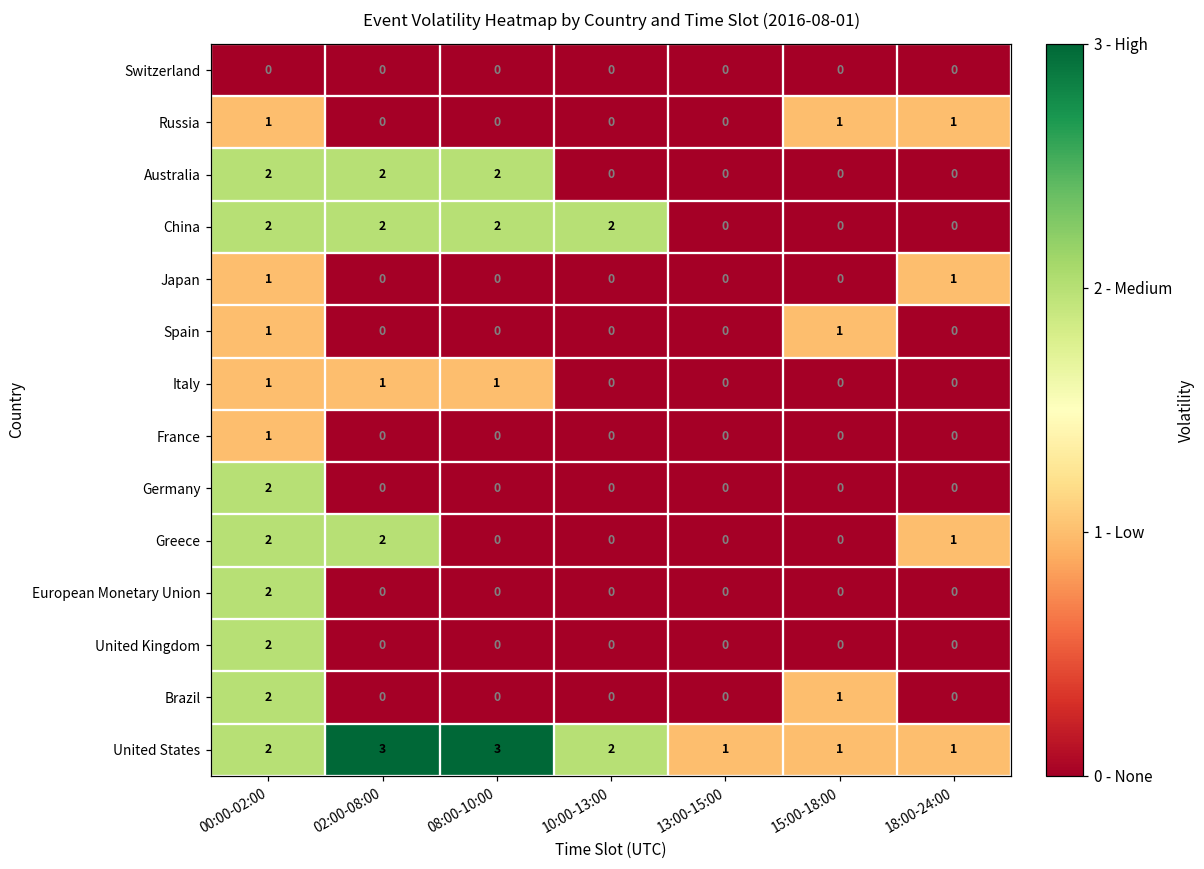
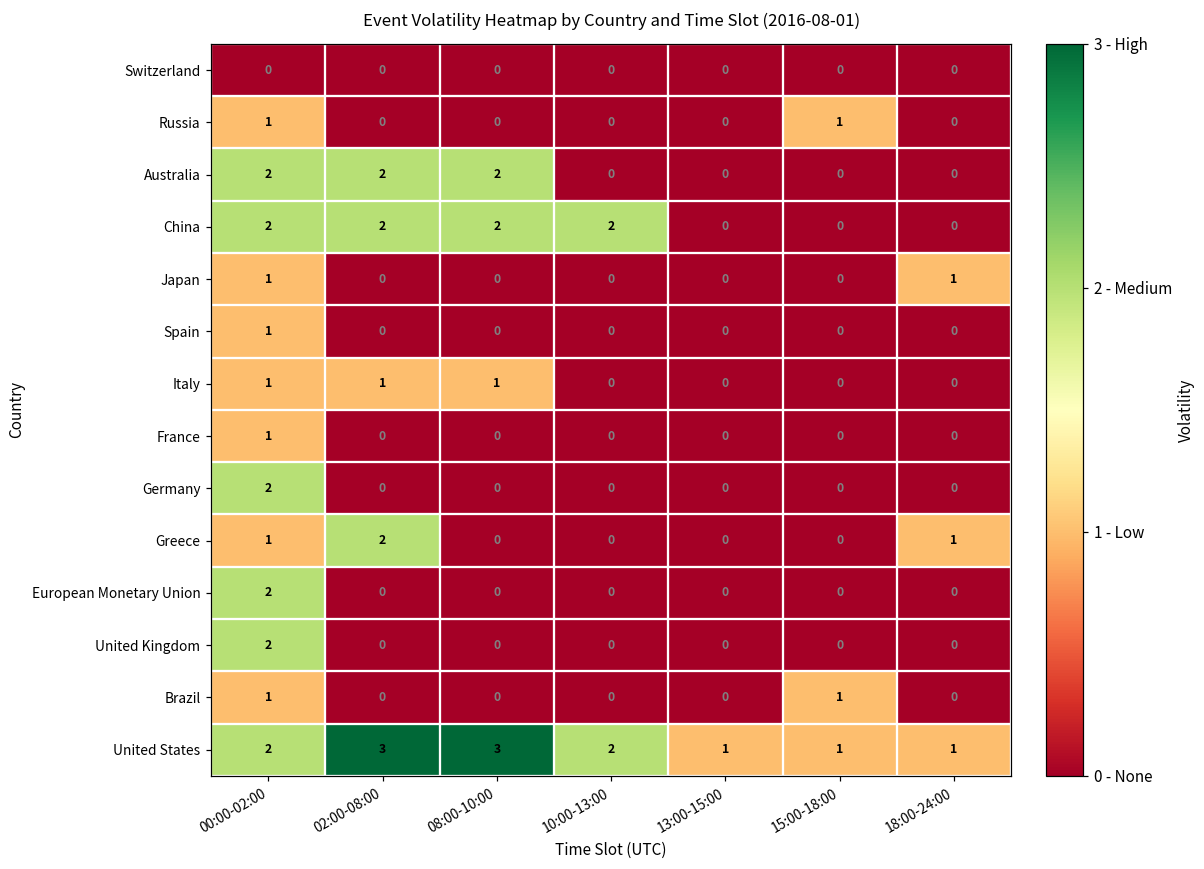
  {
    "Switzerland": {
      "00:00-02:00": 0,
      "02:00-08:00": 0,
      "08:00-10:00": 0,
      "10:00-13:00": 0,
      "13:00-15:00": 0,
      "15:00-18:00": 0,
      "18:00-24:00": 0
    },
    "Russia": {
      "00:00-02:00": 1,
      "02:00-08:00": 0,
      "08:00-10:00": 0,
      "10:00-13:00": 0,
      "13:00-15:00": 0,
      "15:00-18:00": 1,
-     "18:00-24:00": 1
+     "18:00-24:00": 0
    },
    "Australia": {
      "00:00-02:00": 2,
      "02:00-08:00": 2,
      "08:00-10:00": 2,
      "10:00-13:00": 0,
      "13:00-15:00": 0,
      "15:00-18:00": 0,
      "18:00-24:00": 0
    },
    "China": {
      "00:00-02:00": 2,
      "02:00-08:00": 2,
      "08:00-10:00": 2,
      "10:00-13:00": 2,
      "13:00-15:00": 0,
      "15:00-18:00": 0,
      "18:00-24:00": 0
    },
    "Japan": {
      "00:00-02:00": 1,
      "02:00-08:00": 0,
      "08:00-10:00": 0,
      "10:00-13:00": 0,
      "13:00-15:00": 0,
      "15:00-18:00": 0,
      "18:00-24:00": 1
    },
    "Spain": {
      "00:00-02:00": 1,
      "02:00-08:00": 0,
      "08:00-10:00": 0,
      "10:00-13:00": 0,
      "13:00-15:00": 0,
-     "15:00-18:00": 1,
+     "15:00-18:00": 0,
      "18:00-24:00": 0
    },
    "Italy": {
      "00:00-02:00": 1,
      "02:00-08:00": 1,
      "08:00-10:00": 1,
      "10:00-13:00": 0,
      "13:00-15:00": 0,
      "15:00-18:00": 0,
      "18:00-24:00": 0
    },
    "France": {
      "00:00-02:00": 1,
      "02:00-08:00": 0,
      "08:00-10:00": 0,
      "10:00-13:00": 0,
      "13:00-15:00": 0,
      "15:00-18:00": 0,
      "18:00-24:00": 0
    },
    "Germany": {
      "00:00-02:00": 2,
      "02:00-08:00": 0,
      "08:00-10:00": 0,
      "10:00-13:00": 0,
      "13:00-15:00": 0,
      "15:00-18:00": 0,
      "18:00-24:00": 0
    },
    "Greece": {
-     "00:00-02:00": 2,
+     "00:00-02:00": 1,
      "02:00-08:00": 2,
      "08:00-10:00": 0,
      "10:00-13:00": 0,
      "13:00-15:00": 0,
      "15:00-18:00": 0,
      "18:00-24:00": 1
    },
    "European Monetary Union": {
      "00:00-02:00": 2,
      "02:00-08:00": 0,
      "08:00-10:00": 0,
      "10:00-13:00": 0,
      "13:00-15:00": 0,
      "15:00-18:00": 0,
      "18:00-24:00": 0
    },
    "United Kingdom": {
      "00:00-02:00": 2,
      "02:00-08:00": 0,
      "08:00-10:00": 0,
      "10:00-13:00": 0,
      "13:00-15:00": 0,
      "15:00-18:00": 0,
      "18:00-24:00": 0
    },
    "Brazil": {
-     "00:00-02:00": 2,
+     "00:00-02:00": 1,
      "02:00-08:00": 0,
      "08:00-10:00": 0,
      "10:00-13:00": 0,
      "13:00-15:00": 0,
      "15:00-18:00": 1,
      "18:00-24:00": 0
    },
    "United States": {
      "00:00-02:00": 2,
      "02:00-08:00": 3,
      "08:00-10:00": 3,
      "10:00-13:00": 2,
      "13:00-15:00": 1,
      "15:00-18:00": 1,
      "18:00-24:00": 1
    }
  }
